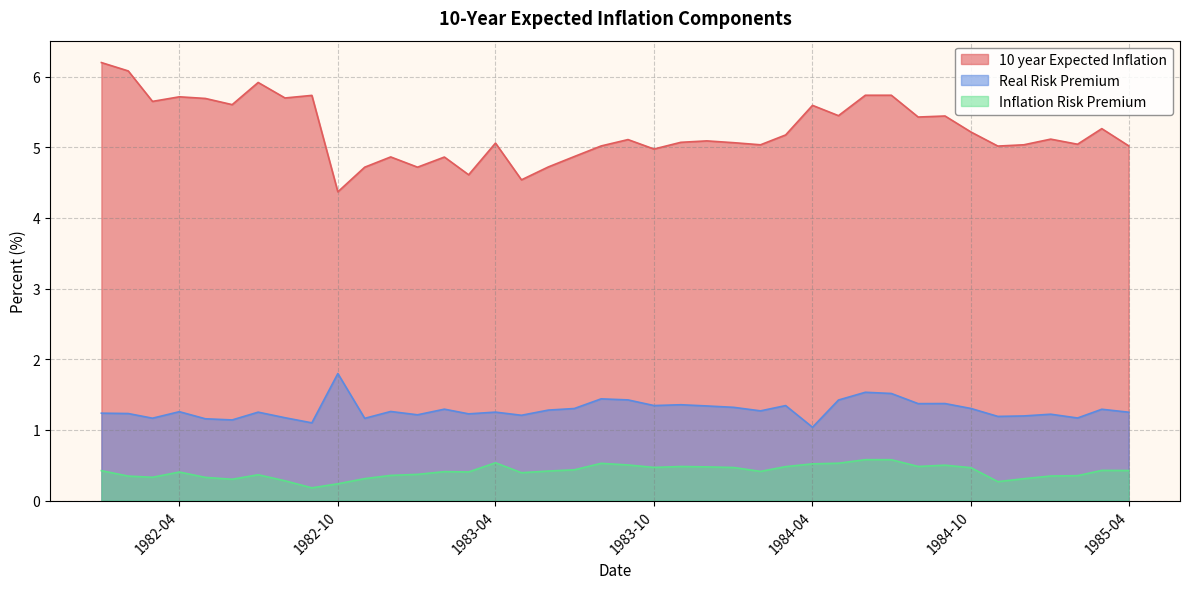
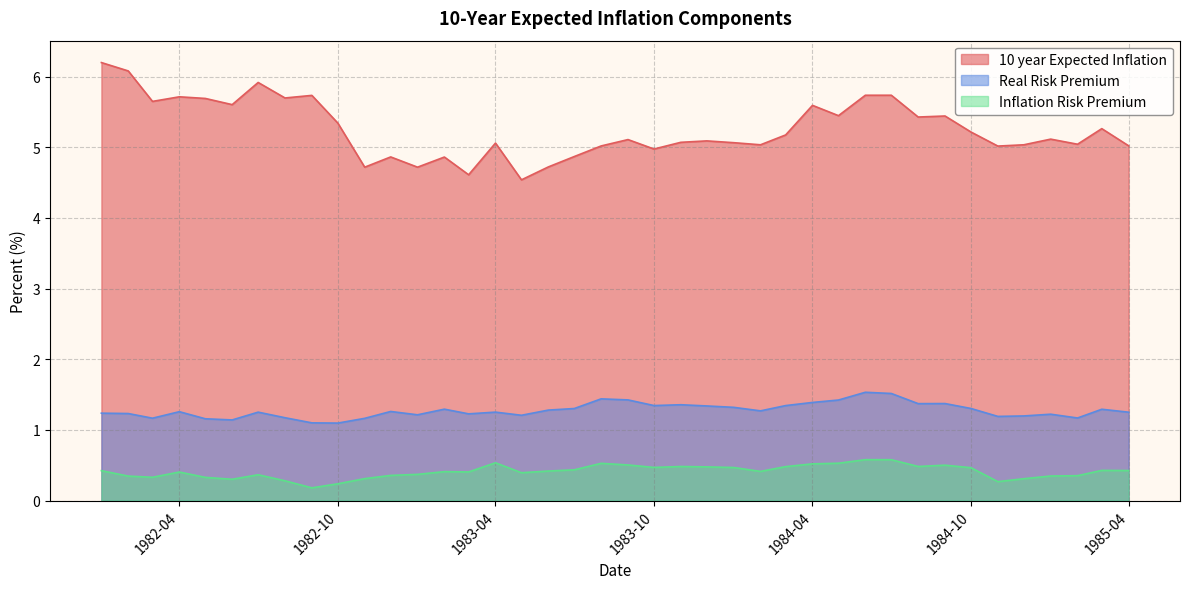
  {
    "10 year Expected Inflation": {
      "1982-04": 5.7,
-     "1982-10": 4.4,
+     "1982-10": 5.3,
      "1983-04": 5.1,
      "1983-10": 5.0,
      "1984-04": 5.6,
      "1984-10": 5.2,
      "1985-04": 5.0
    },
    "Real Risk Premium": {
      "1982-04": 1.3,
-     "1982-10": 1.8,
+     "1982-10": 1.1,
      "1983-04": 1.3,
      "1983-10": 1.3,
-     "1984-04": 1.0,
+     "1984-04": 1.4,
      "1984-10": 1.3,
      "1985-04": 1.3
    },
    "Inflation Risk Premium": {
      "1982-04": 0.4,
      "1982-10": 0.2,
      "1983-04": 0.5,
      "1983-10": 0.5,
      "1984-04": 0.5,
      "1984-10": 0.5,
      "1985-04": 0.4
    }
  }
